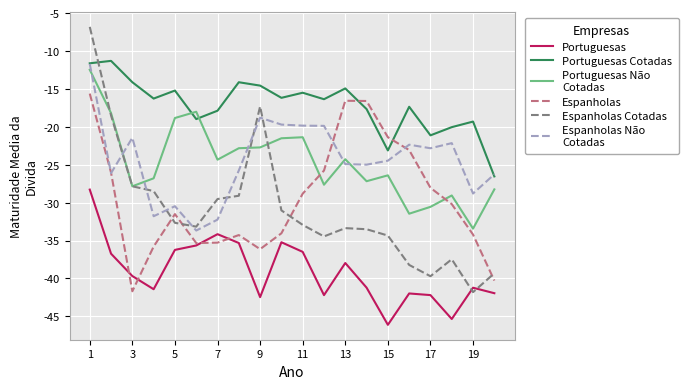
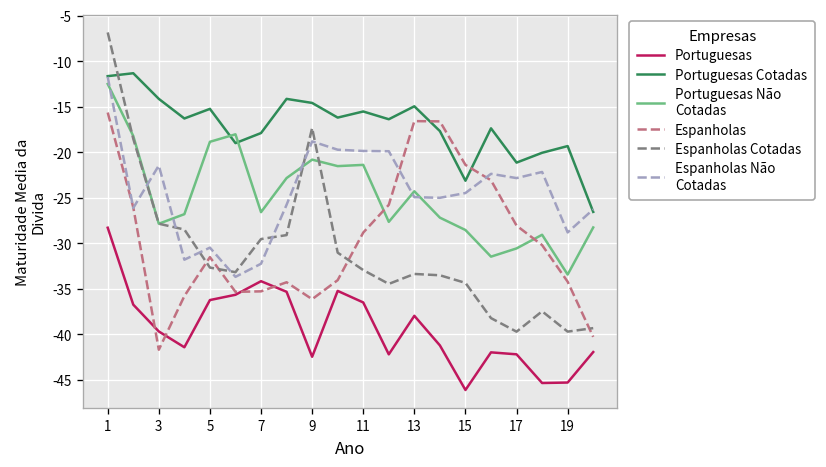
  {
    "Portuguesas": {
      "1": -28,
      "3": -40,
      "5": -36,
      "7": -34,
      "9": -42,
      "11": -36,
      "13": -38,
      "15": -46,
      "17": -42,
-     "19": -41
+     "19": -45
    },
    "Portuguesas Cotadas": {
      "3": -14,
      "5": -15,
      "7": -18,
      "9": -15,
      "11": -16,
      "13": -15,
      "15": -23,
      "17": -21,
      "19": -19
    },
    "Portuguesas Não Cotadas": {
      "1": -12,
      "5": -19,
-     "7": -24,
-     "9": -23,
+     "7": -27,
+     "9": -21,
      "11": -21,
      "13": -24,
-     "15": -26,
+     "15": -29,
      "17": -31,
      "19": -33
    },
    "Espanholas": {
      "1": -16,
      "3": -42,
      "5": -32,
      "7": -35,
      "9": -36,
      "11": -29,
      "13": -17,
      "15": -21,
      "17": -28,
      "19": -34
    },
    "Espanholas Cotadas": {
      "1": -7,
      "5": -33,
      "7": -30,
      "9": -17,
      "11": -33,
      "13": -33,
      "15": -34,
      "17": -40,
-     "19": -42
+     "19": -40
    },
    "Espanholas Não Cotadas": {
      "3": -21,
      "5": -30,
      "7": -32,
      "9": -19,
      "11": -20,
      "13": -25,
      "15": -24,
      "17": -23,
      "19": -29
    }
  }
